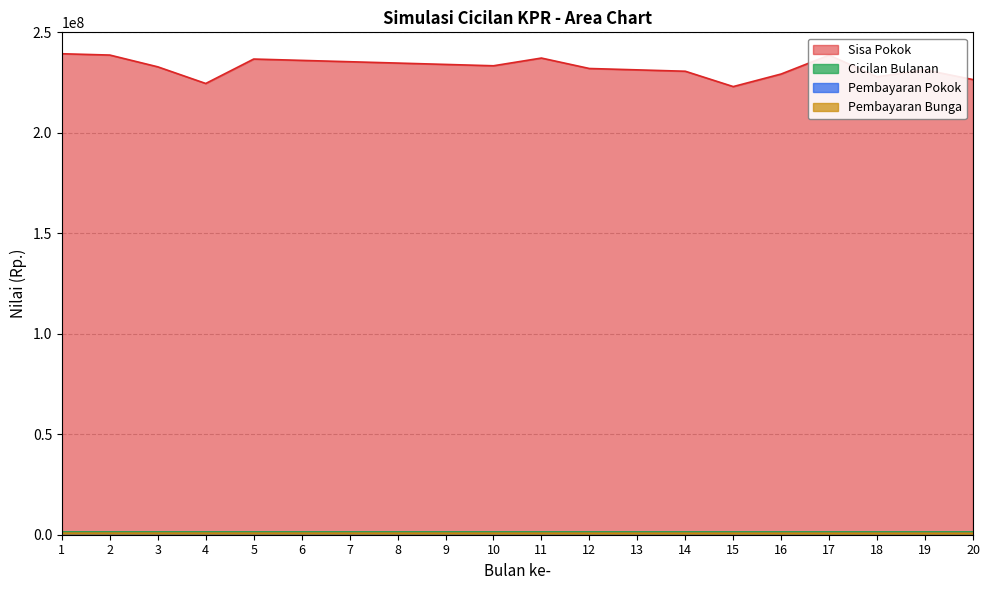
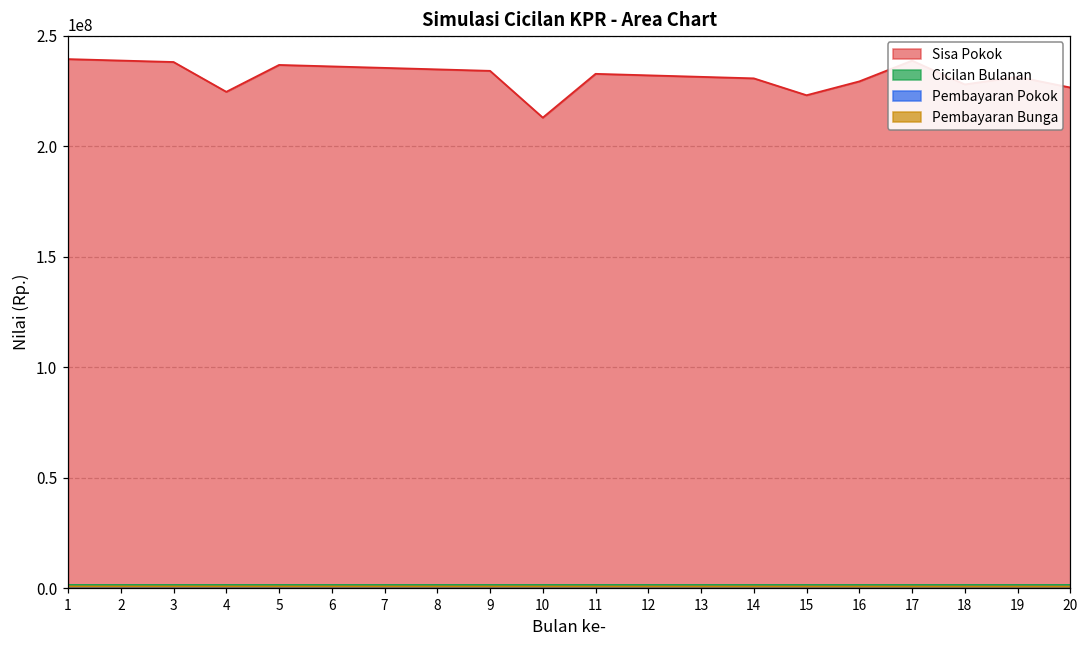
  {
    "Sisa Pokok": {
      "1": 239000000,
      "2": 239000000,
-     "3": 233000000,
+     "3": 238000000,
      "4": 225000000,
      "5": 237000000,
      "6": 236000000,
      "7": 235000000,
      "8": 235000000,
      "9": 234000000,
-     "10": 233000000,
-     "11": 237000000,
+     "10": 213000000,
+     "11": 233000000,
      "12": 232000000,
      "13": 231000000,
      "14": 231000000,
      "15": 223000000,
      "16": 229000000,
      "20": 226000000
    }
  }
